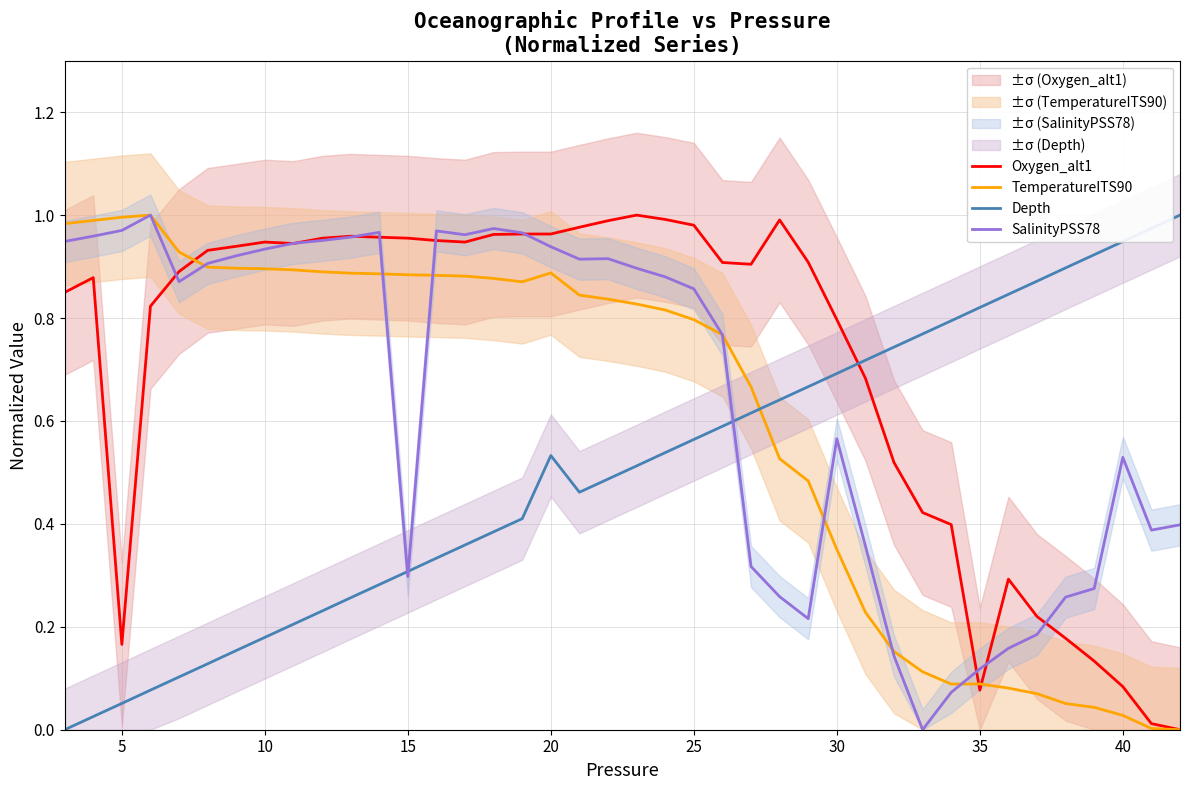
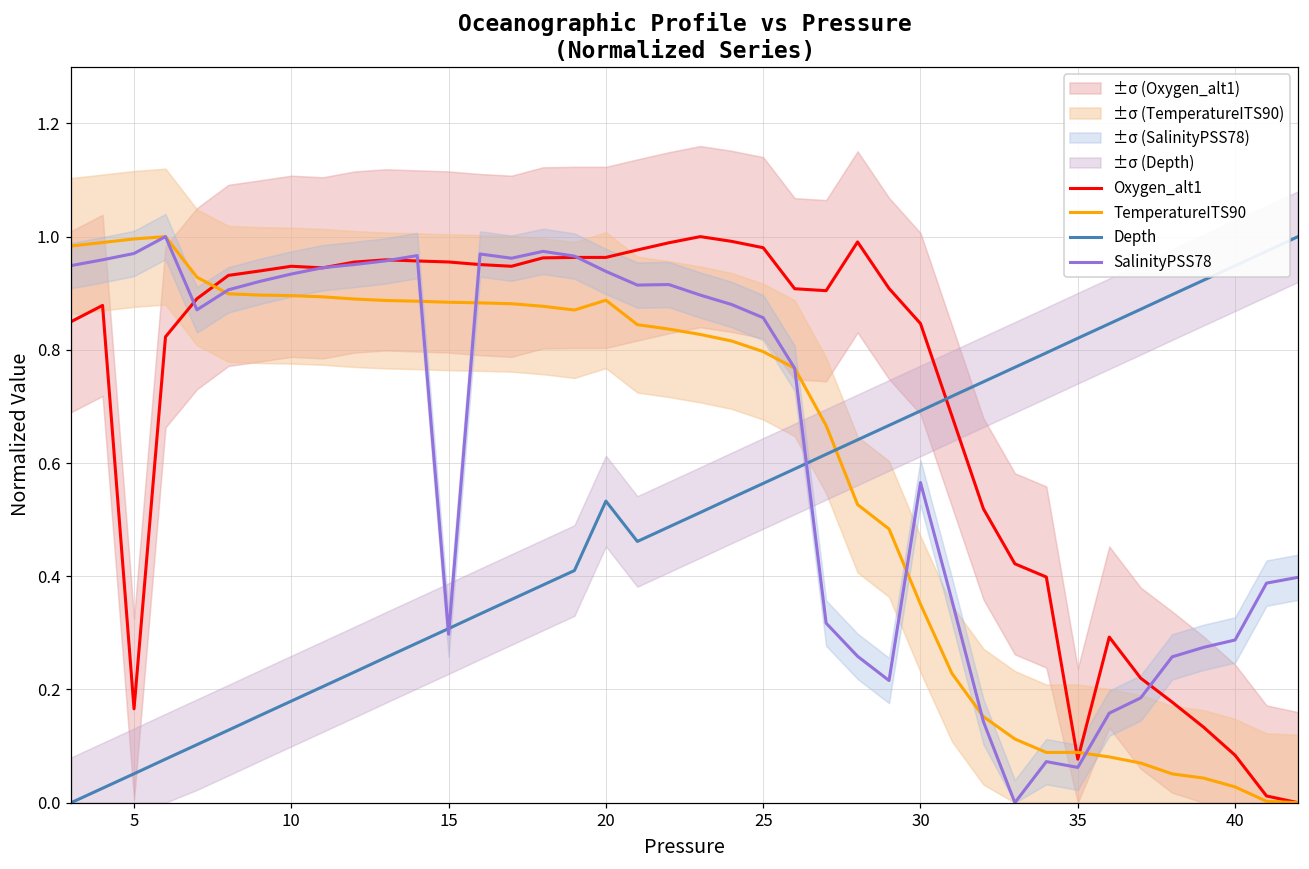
  {
    "Oxygen_alt1": {
      "5": 0.17,
      "10": 0.95,
      "15": 0.96,
      "20": 0.96,
      "25": 0.98,
-     "30": 0.80,
+     "30": 0.85,
      "35": 0.08,
      "40": 0.08
    },
    "TemperatureITS90": {
      "5": 1.00,
      "10": 0.90,
      "15": 0.88,
      "20": 0.89,
      "25": 0.80,
      "30": 0.35,
      "35": 0.09,
      "40": 0.03
    },
    "Depth": {
      "5": 0.05,
      "10": 0.18,
      "15": 0.31,
      "20": 0.53,
      "25": 0.56,
      "30": 0.69,
      "35": 0.82
    },
    "SalinityPSS78": {
      "5": 0.97,
      "10": 0.93,
      "15": 0.30,
      "20": 0.94,
      "25": 0.86,
      "30": 0.57,
-     "35": 0.12,
-     "40": 0.53
+     "35": 0.06,
+     "40": 0.29
    }
  }
